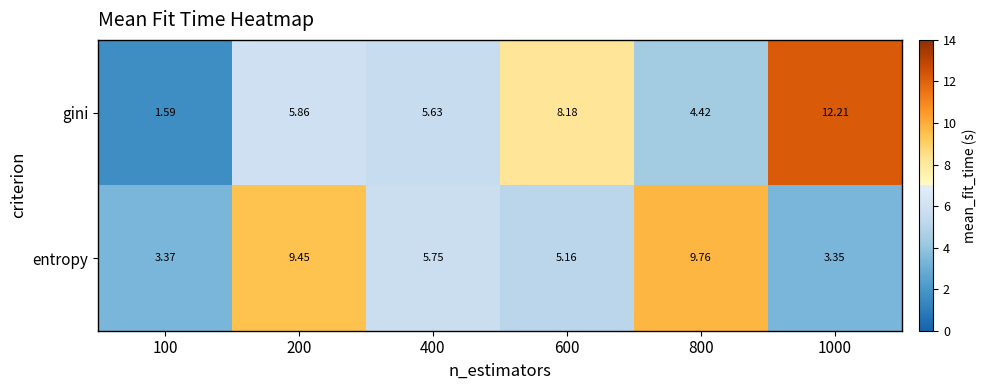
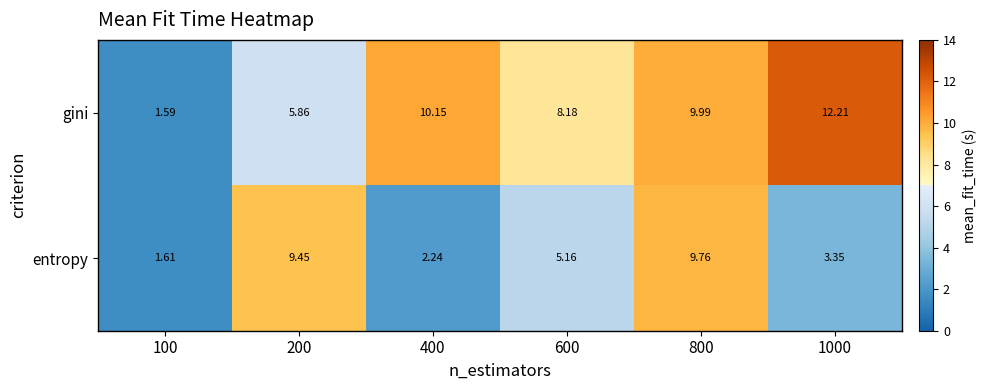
  {
    "gini": {
      "100": 1.59,
      "200": 5.86,
-     "400": 5.63,
+     "400": 10.15,
      "600": 8.18,
-     "800": 4.42,
+     "800": 9.99,
      "1000": 12.21
    },
    "entropy": {
-     "100": 3.37,
+     "100": 1.61,
      "200": 9.45,
-     "400": 5.75,
+     "400": 2.24,
      "600": 5.16,
      "800": 9.76,
      "1000": 3.35
    }
  }
